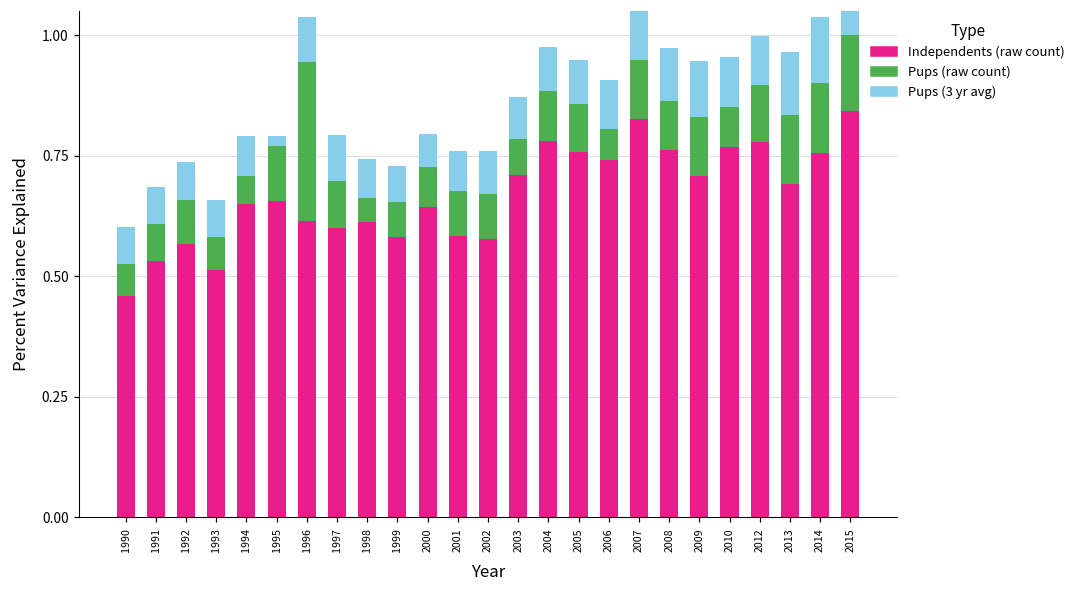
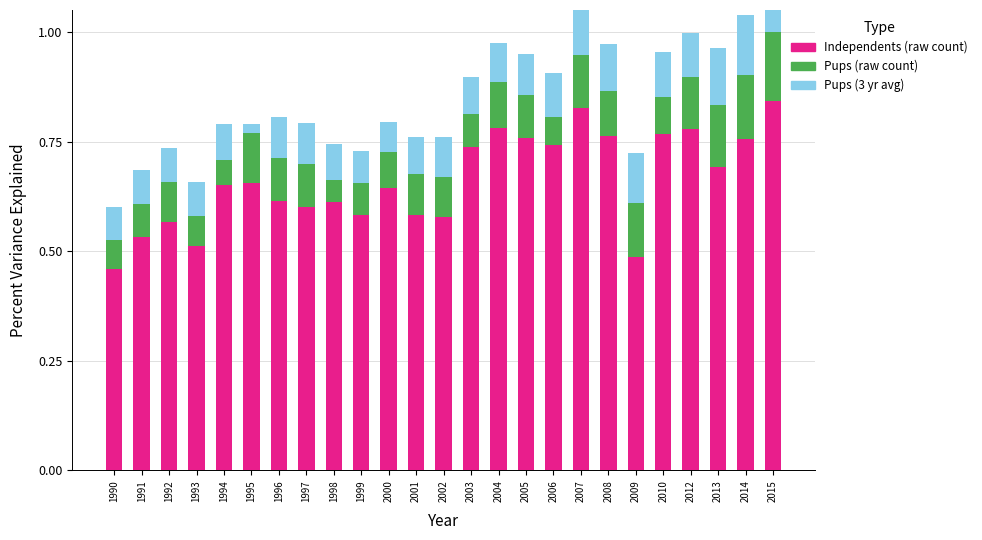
  {
    "Independents (raw count)": {
      "1990": 0.46,
      "1991": 0.53,
      "1992": 0.57,
      "1993": 0.51,
      "1994": 0.65,
      "1995": 0.66,
      "1996": 0.61,
      "1997": 0.60,
      "1998": 0.61,
      "1999": 0.58,
      "2000": 0.64,
      "2001": 0.58,
      "2002": 0.58,
-     "2003": 0.71,
+     "2003": 0.74,
      "2004": 0.78,
      "2005": 0.76,
      "2006": 0.74,
      "2007": 0.83,
      "2008": 0.76,
-     "2009": 0.71,
+     "2009": 0.49,
      "2010": 0.77,
      "2012": 0.78,
      "2013": 0.69,
      "2014": 0.75,
      "2015": 0.84
    },
    "Pups (raw count)": {
      "1990": 0.07,
      "1991": 0.08,
      "1992": 0.09,
      "1993": 0.07,
      "1994": 0.06,
      "1995": 0.11,
-     "1996": 0.33,
+     "1996": 0.10,
      "1997": 0.10,
      "1998": 0.05,
      "1999": 0.07,
      "2000": 0.08,
      "2001": 0.09,
      "2002": 0.09,
      "2003": 0.07,
      "2004": 0.10,
      "2005": 0.10,
      "2006": 0.06,
      "2007": 0.12,
      "2008": 0.10,
      "2009": 0.12,
      "2010": 0.08,
      "2012": 0.12,
      "2013": 0.14,
      "2014": 0.15,
      "2015": 0.16
    },
    "Pups (3 yr avg)": {
      "1990": 0.08,
      "1991": 0.08,
      "1992": 0.08,
      "1993": 0.08,
      "1994": 0.08,
      "1995": 0.02,
      "1996": 0.09,
      "1997": 0.09,
      "1998": 0.08,
      "1999": 0.07,
      "2000": 0.07,
      "2001": 0.08,
      "2002": 0.09,
      "2003": 0.09,
      "2004": 0.09,
      "2005": 0.09,
      "2006": 0.10,
      "2008": 0.11,
      "2009": 0.12,
      "2010": 0.10,
      "2012": 0.10,
      "2013": 0.13,
      "2014": 0.14
    }
  }
